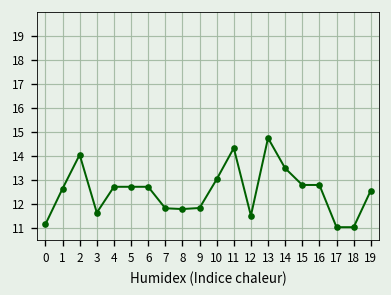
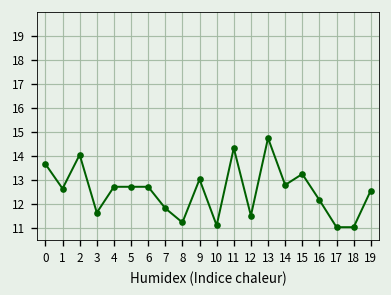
  {
-   "0": 11.1,
+   "0": 13.6,
    "1": 12.6,
    "2": 14.0,
    "3": 11.6,
    "4": 12.7,
    "5": 12.7,
    "6": 12.7,
    "7": 11.8,
-   "8": 11.8,
-   "9": 11.8,
-   "10": 13.0,
+   "8": 11.2,
+   "9": 13.0,
+   "10": 11.1,
    "11": 14.3,
    "12": 11.5,
    "13": 14.7,
-   "14": 13.5,
-   "15": 12.8,
-   "16": 12.8,
+   "14": 12.8,
+   "15": 13.2,
+   "16": 12.1,
    "17": 11.0,
    "18": 11.0,
    "19": 12.5
  }
